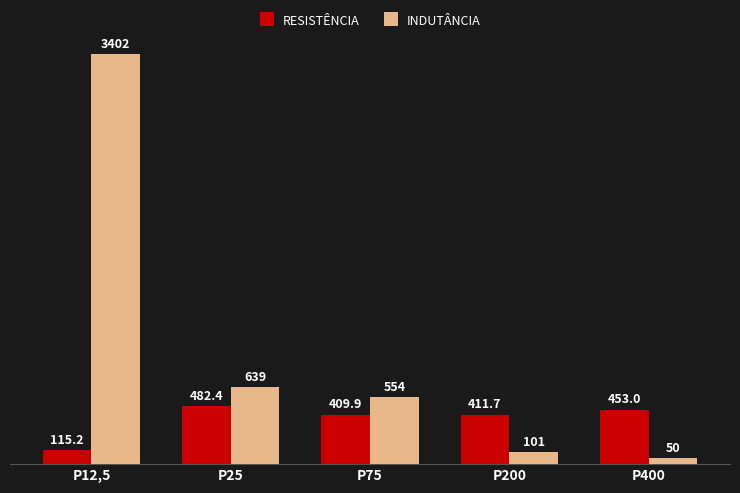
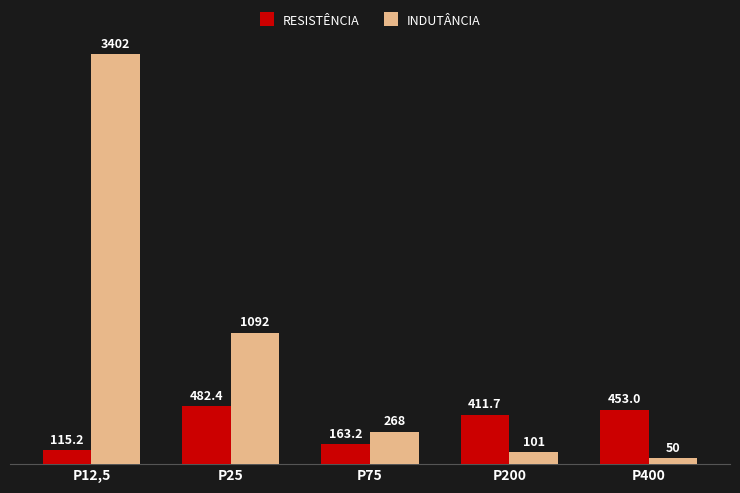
  {
    "RESISTÊNCIA": {
      "P12,5": 115.2,
      "P25": 482.4,
-     "P75": 409.9,
+     "P75": 163.2,
      "P200": 411.7,
      "P400": 453.0
    },
    "INDUTÂNCIA": {
      "P12,5": 3402,
-     "P25": 639,
-     "P75": 554,
+     "P25": 1092,
+     "P75": 268,
      "P200": 101,
      "P400": 50
    }
  }
